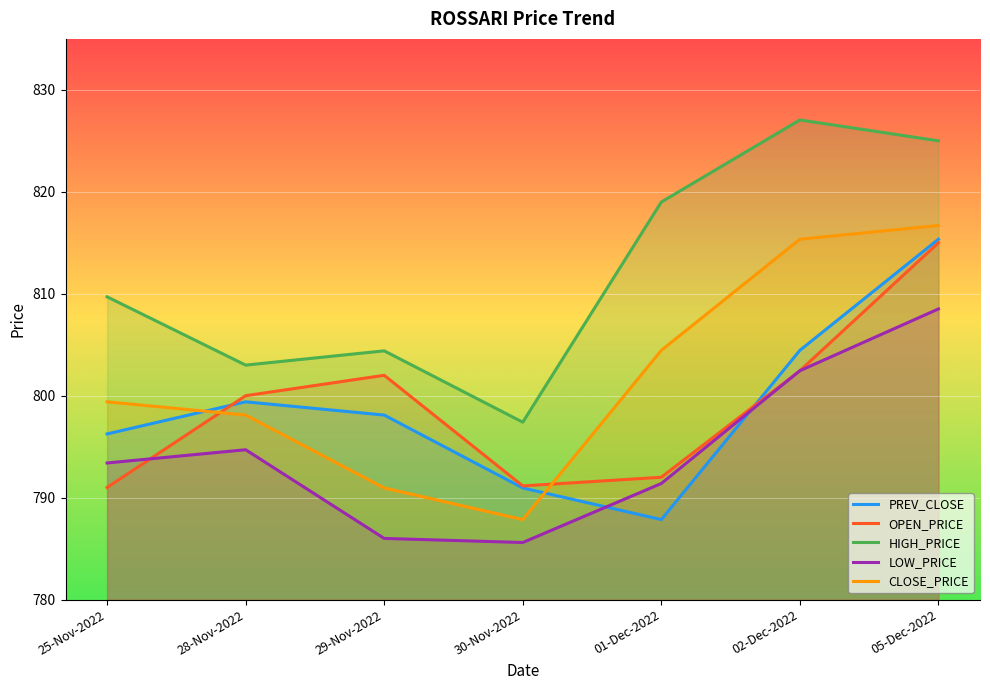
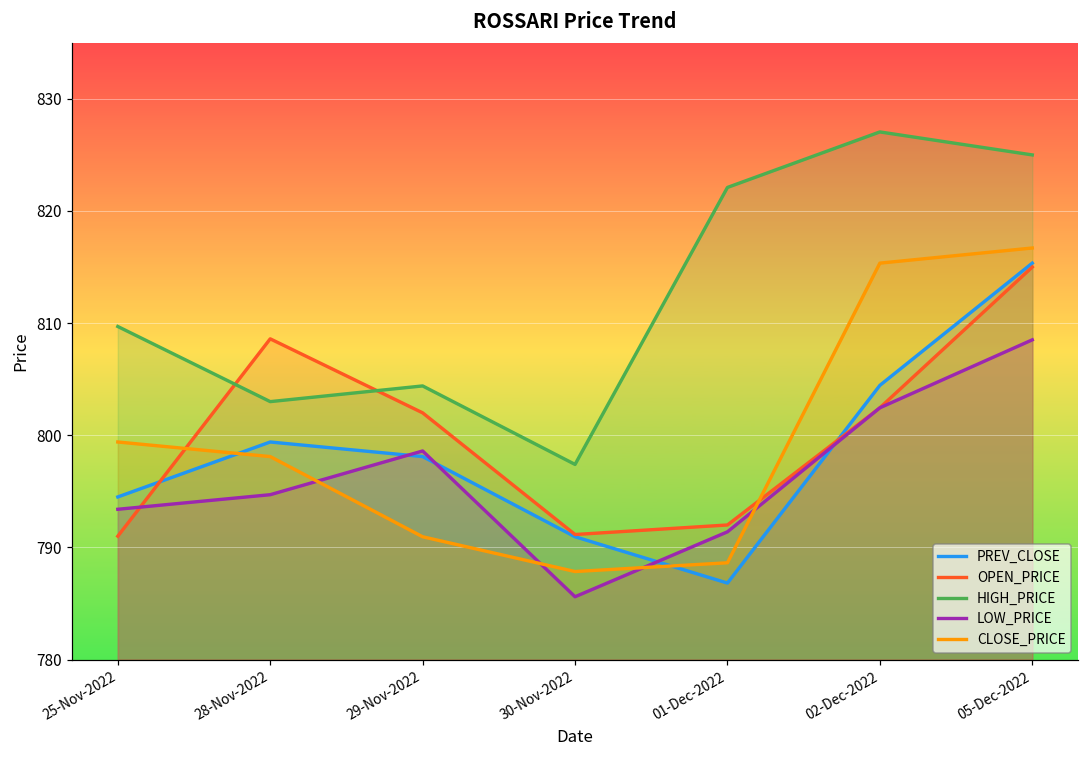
  {
    "PREV_CLOSE": {
-     "25-Nov-2022": 796.3,
+     "25-Nov-2022": 794.5,
      "28-Nov-2022": 799.4,
      "29-Nov-2022": 798.1,
-     "01-Dec-2022": 787.9,
+     "01-Dec-2022": 786.8,
      "02-Dec-2022": 804.5,
      "05-Dec-2022": 815.4
    },
    "OPEN_PRICE": {
      "25-Nov-2022": 791.0,
-     "28-Nov-2022": 800.0,
+     "28-Nov-2022": 808.6,
      "29-Nov-2022": 802.0,
      "01-Dec-2022": 792.0,
      "05-Dec-2022": 815.0
    },
    "HIGH_PRICE": {
      "25-Nov-2022": 809.7,
      "28-Nov-2022": 803.0,
      "29-Nov-2022": 804.4,
      "30-Nov-2022": 797.4,
-     "01-Dec-2022": 819.0,
+     "01-Dec-2022": 822.1,
      "02-Dec-2022": 827.1,
      "05-Dec-2022": 825.0
    },
    "LOW_PRICE": {
      "25-Nov-2022": 793.4,
      "28-Nov-2022": 794.7,
-     "29-Nov-2022": 786.0,
+     "29-Nov-2022": 798.6,
      "30-Nov-2022": 785.6,
      "01-Dec-2022": 791.4,
      "05-Dec-2022": 808.5
    },
    "CLOSE_PRICE": {
      "25-Nov-2022": 799.4,
      "28-Nov-2022": 798.1,
      "29-Nov-2022": 791.0,
      "30-Nov-2022": 787.9,
-     "01-Dec-2022": 804.5,
+     "01-Dec-2022": 788.6,
      "02-Dec-2022": 815.4,
      "05-Dec-2022": 816.7
    }
  }
